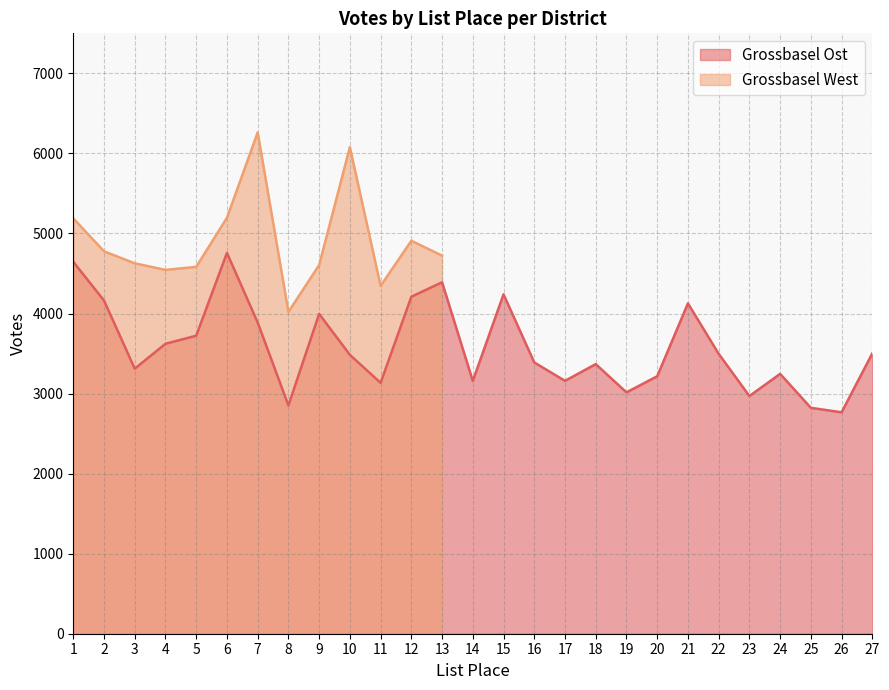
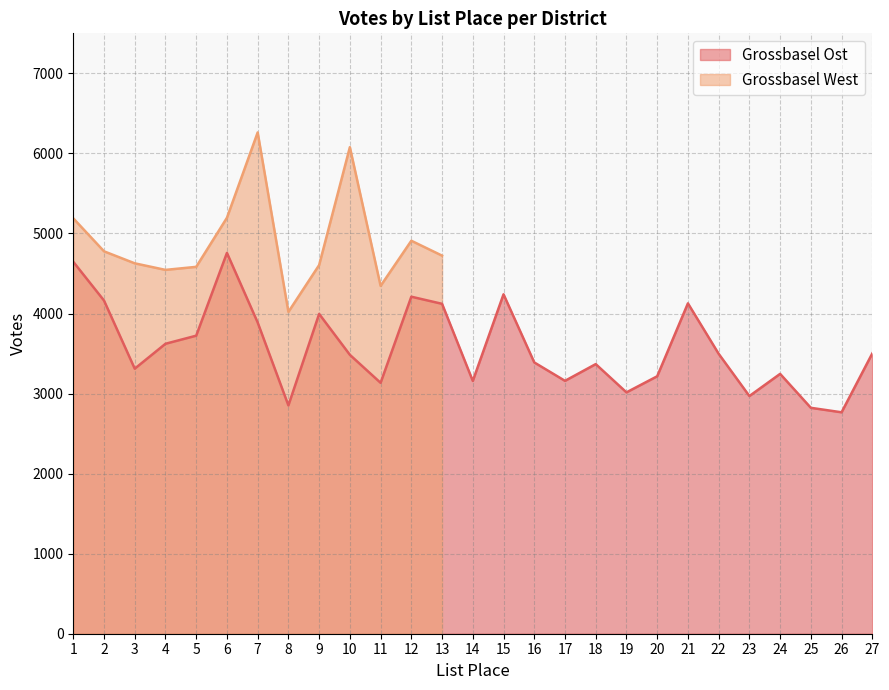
  {
    "Grossbasel Ost": {
      "1": 4600,
      "2": 4200,
      "3": 3300,
      "4": 3600,
      "5": 3700,
      "6": 4800,
      "7": 3900,
      "8": 2900,
      "9": 4000,
      "10": 3500,
      "11": 3100,
      "12": 4200,
-     "13": 4400,
+     "13": 4100,
      "14": 3200,
      "15": 4200,
      "16": 3400,
      "17": 3200,
      "18": 3400,
      "19": 3000,
      "20": 3200,
      "21": 4100,
      "22": 3500,
      "23": 3000,
      "24": 3200,
      "25": 2800,
      "26": 2800,
      "27": 3500
    },
    "Grossbasel West": {
      "1": 5200,
      "2": 4800,
      "3": 4600,
      "4": 4500,
      "5": 4600,
      "6": 5200,
      "7": 6300,
      "8": 4000,
      "9": 4600,
      "10": 6100,
      "11": 4300,
      "12": 4900,
      "13": 4700
    }
  }
